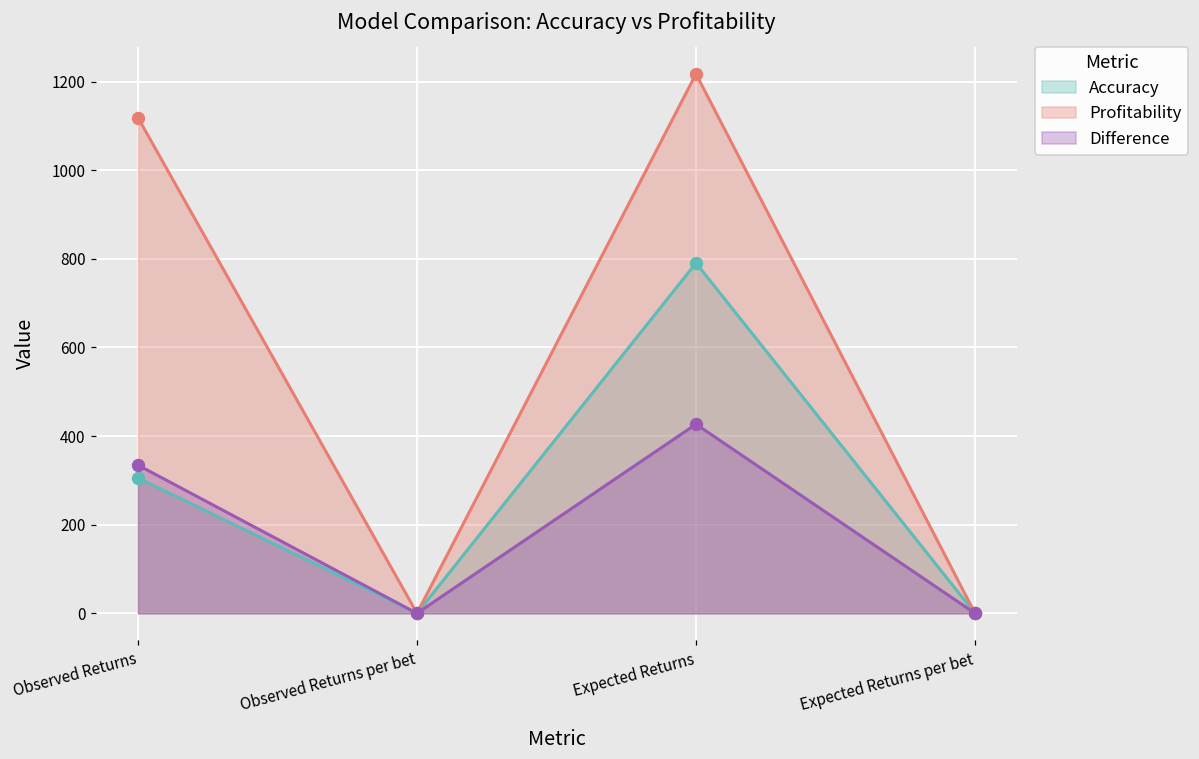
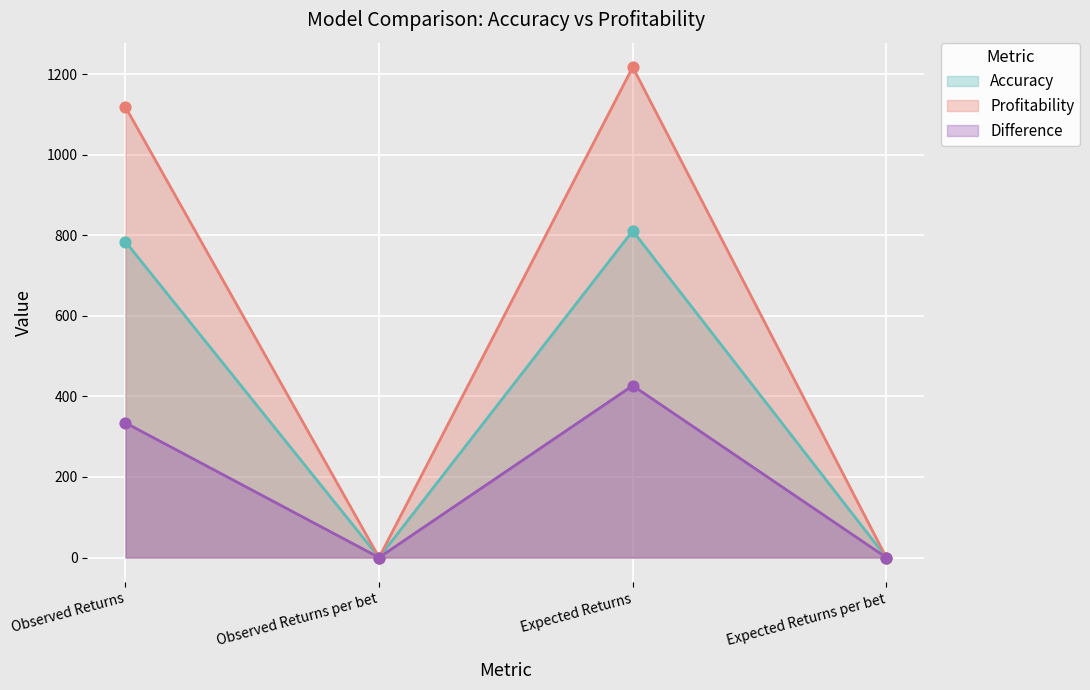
  {
    "Accuracy": {
-     "Observed Returns": 310,
-     "Expected Returns": 790
+     "Observed Returns": 780,
+     "Expected Returns": 810
    }
  }
